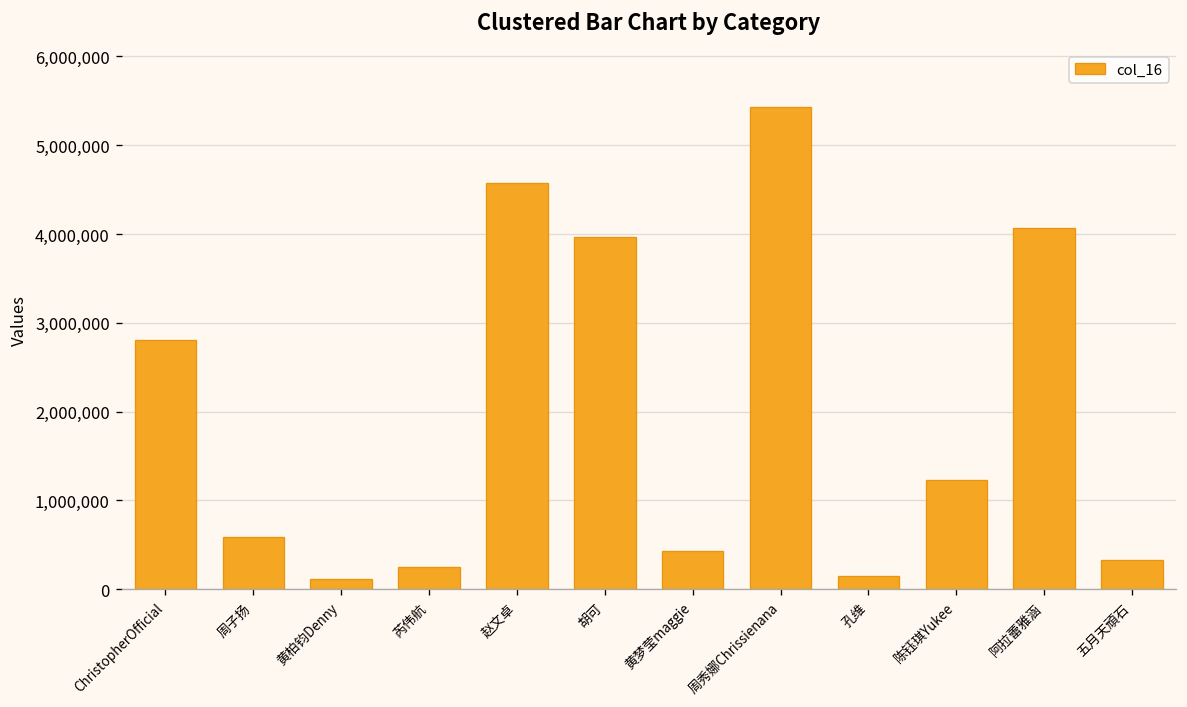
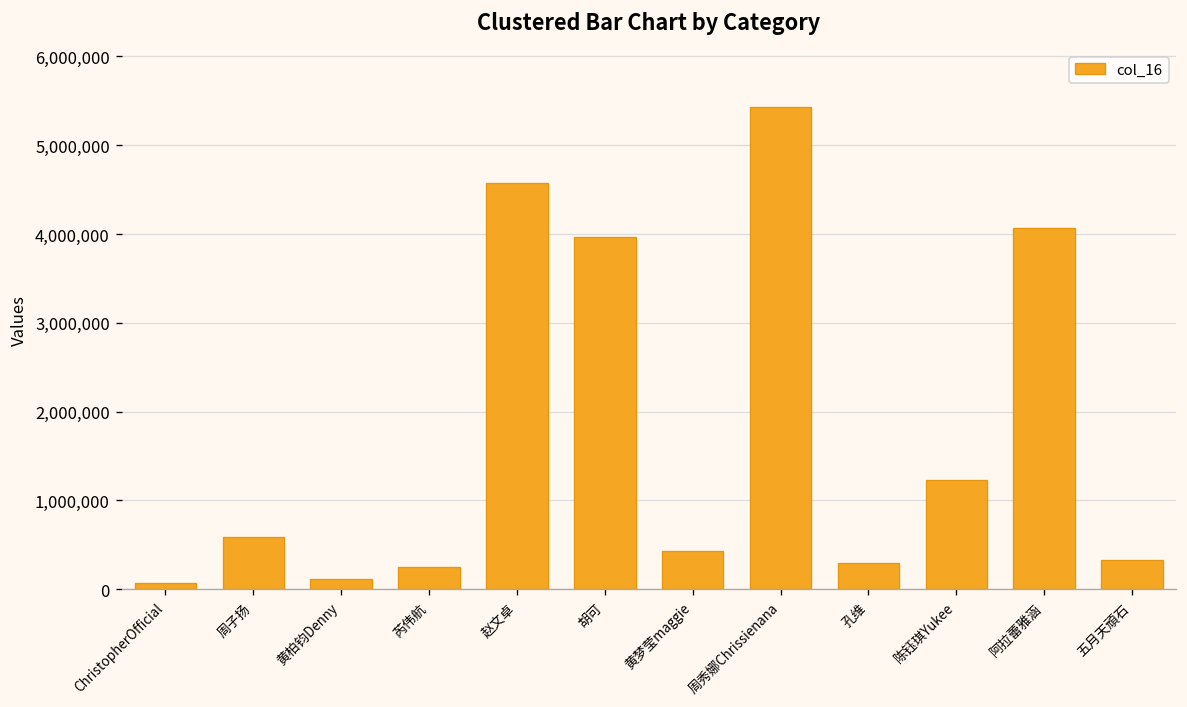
  {
-   "ChristopherOfficial": "2,800,000",
+   "ChristopherOfficial": "100,000",
    "周子扬": "600,000",
    "黄柏钧Denny": "100,000",
    "芮伟航": "300,000",
    "赵文卓": "4,600,000",
    "胡可": "4,000,000",
    "黄梦莹maggie": "400,000",
    "周秀娜Chrissienana": "5,400,000",
-   "孔维": "200,000",
+   "孔维": "300,000",
    "陈钰琪Yukee": "1,200,000",
    "阿拉蕾雅涵": "4,100,000",
    "五月天頑石": "300,000"
  }
